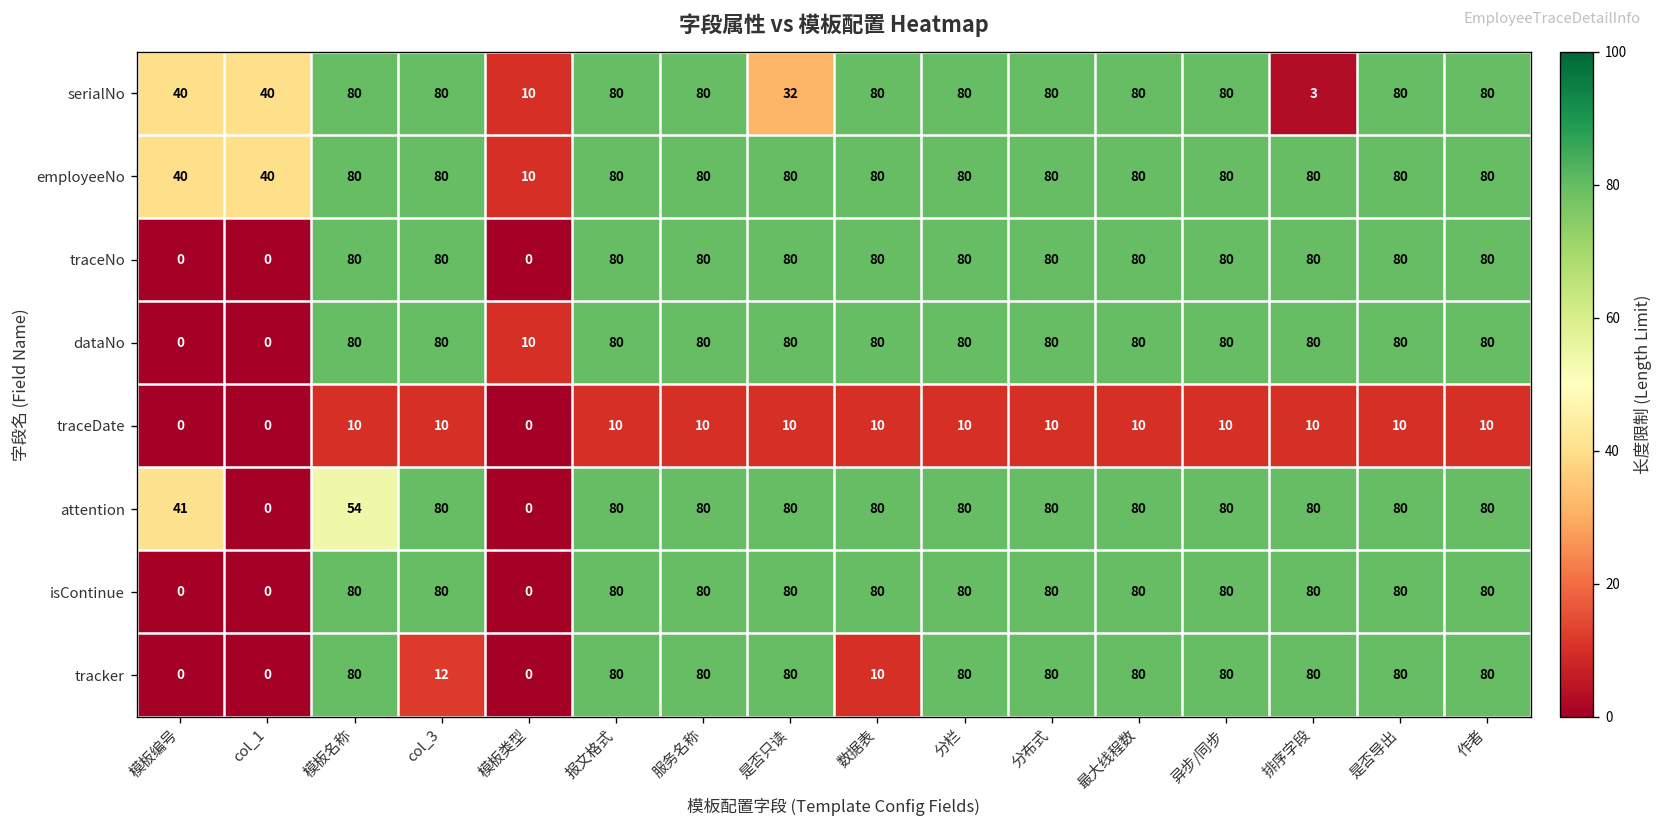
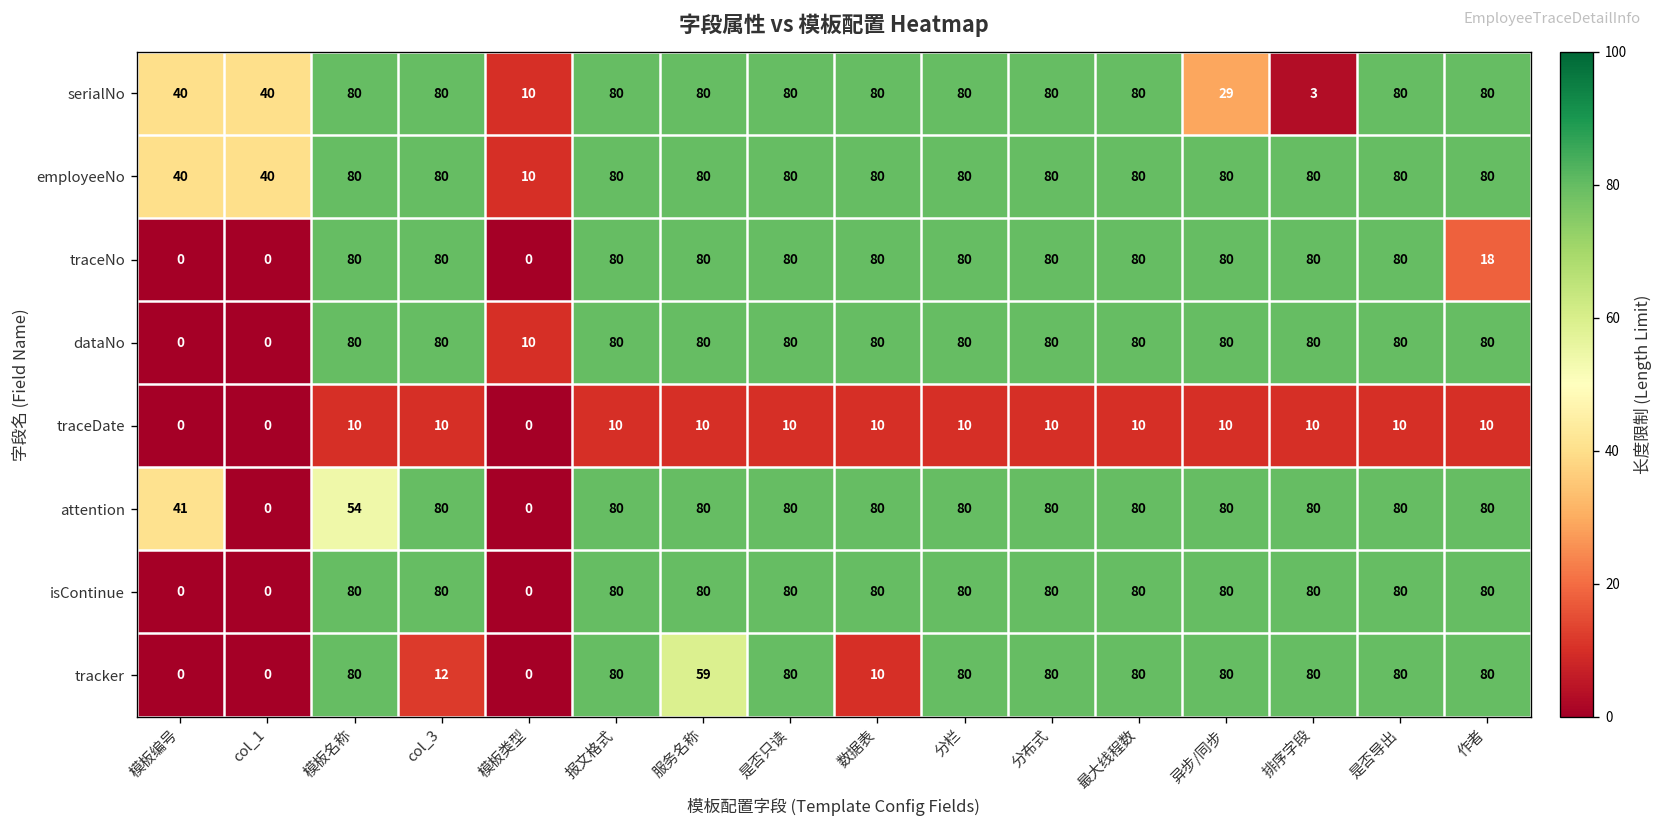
  {
    "serialNo": {
      "模板编号": 40,
      "col_1": 40,
      "模板名称": 80,
      "col_3": 80,
      "模板类型": 10,
      "报文格式": 80,
      "服务名称": 80,
-     "是否只读": 32,
+     "是否只读": 80,
      "数据表": 80,
      "分栏": 80,
      "分布式": 80,
      "最大线程数": 80,
-     "异步/同步": 80,
+     "异步/同步": 29,
      "排序字段": 3,
      "是否导出": 80,
      "作者": 80
    },
    "employeeNo": {
      "模板编号": 40,
      "col_1": 40,
      "模板名称": 80,
      "col_3": 80,
      "模板类型": 10,
      "报文格式": 80,
      "服务名称": 80,
      "是否只读": 80,
      "数据表": 80,
      "分栏": 80,
      "分布式": 80,
      "最大线程数": 80,
      "异步/同步": 80,
      "排序字段": 80,
      "是否导出": 80,
      "作者": 80
    },
    "traceNo": {
      "模板编号": 0,
      "col_1": 0,
      "模板名称": 80,
      "col_3": 80,
      "模板类型": 0,
      "报文格式": 80,
      "服务名称": 80,
      "是否只读": 80,
      "数据表": 80,
      "分栏": 80,
      "分布式": 80,
      "最大线程数": 80,
      "异步/同步": 80,
      "排序字段": 80,
      "是否导出": 80,
-     "作者": 80
+     "作者": 18
    },
    "dataNo": {
      "模板编号": 0,
      "col_1": 0,
      "模板名称": 80,
      "col_3": 80,
      "模板类型": 10,
      "报文格式": 80,
      "服务名称": 80,
      "是否只读": 80,
      "数据表": 80,
      "分栏": 80,
      "分布式": 80,
      "最大线程数": 80,
      "异步/同步": 80,
      "排序字段": 80,
      "是否导出": 80,
      "作者": 80
    },
    "traceDate": {
      "模板编号": 0,
      "col_1": 0,
      "模板名称": 10,
      "col_3": 10,
      "模板类型": 0,
      "报文格式": 10,
      "服务名称": 10,
      "是否只读": 10,
      "数据表": 10,
      "分栏": 10,
      "分布式": 10,
      "最大线程数": 10,
      "异步/同步": 10,
      "排序字段": 10,
      "是否导出": 10,
      "作者": 10
    },
    "attention": {
      "模板编号": 41,
      "col_1": 0,
      "模板名称": 54,
      "col_3": 80,
      "模板类型": 0,
      "报文格式": 80,
      "服务名称": 80,
      "是否只读": 80,
      "数据表": 80,
      "分栏": 80,
      "分布式": 80,
      "最大线程数": 80,
      "异步/同步": 80,
      "排序字段": 80,
      "是否导出": 80,
      "作者": 80
    },
    "isContinue": {
      "模板编号": 0,
      "col_1": 0,
      "模板名称": 80,
      "col_3": 80,
      "模板类型": 0,
      "报文格式": 80,
      "服务名称": 80,
      "是否只读": 80,
      "数据表": 80,
      "分栏": 80,
      "分布式": 80,
      "最大线程数": 80,
      "异步/同步": 80,
      "排序字段": 80,
      "是否导出": 80,
      "作者": 80
    },
    "tracker": {
      "模板编号": 0,
      "col_1": 0,
      "模板名称": 80,
      "col_3": 12,
      "模板类型": 0,
      "报文格式": 80,
-     "服务名称": 80,
+     "服务名称": 59,
      "是否只读": 80,
      "数据表": 10,
      "分栏": 80,
      "分布式": 80,
      "最大线程数": 80,
      "异步/同步": 80,
      "排序字段": 80,
      "是否导出": 80,
      "作者": 80
    }
  }
